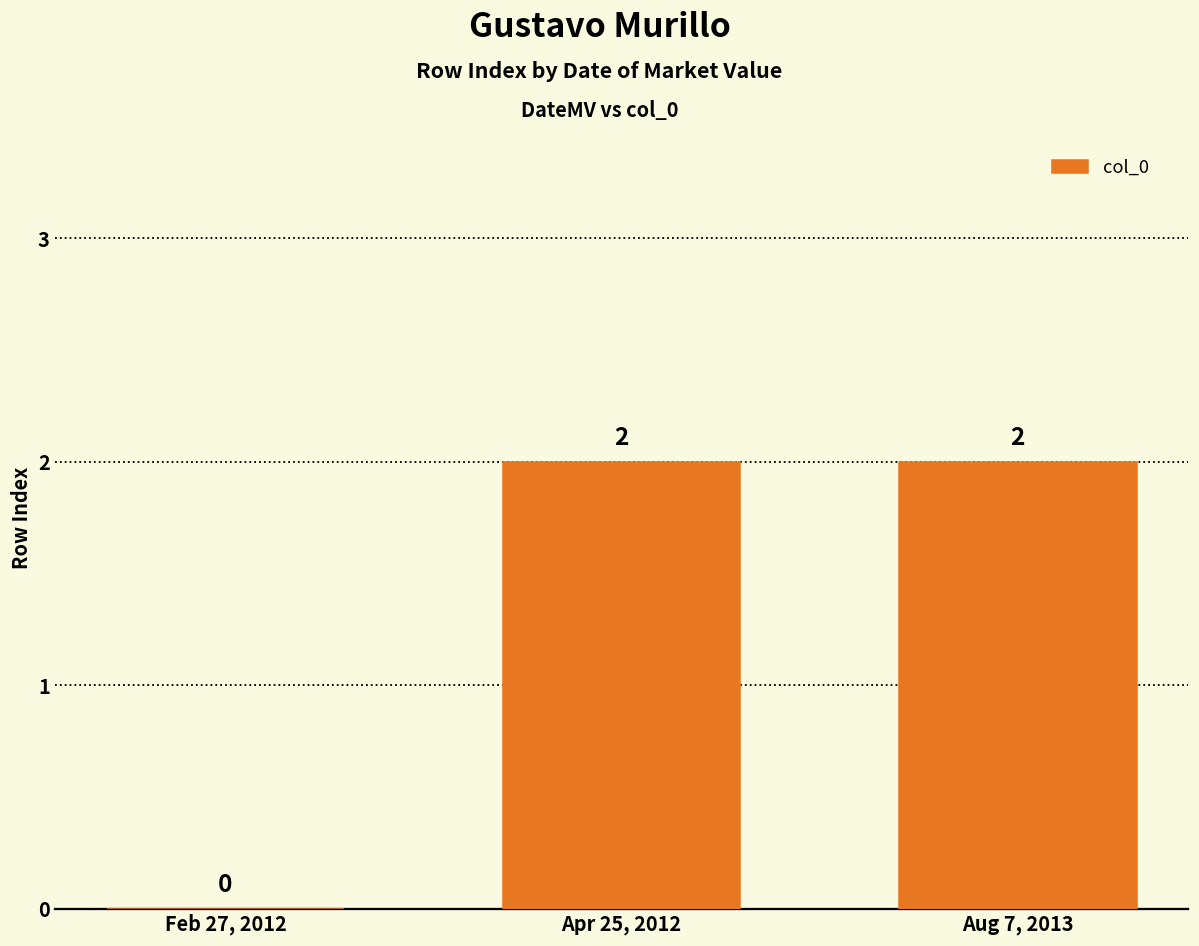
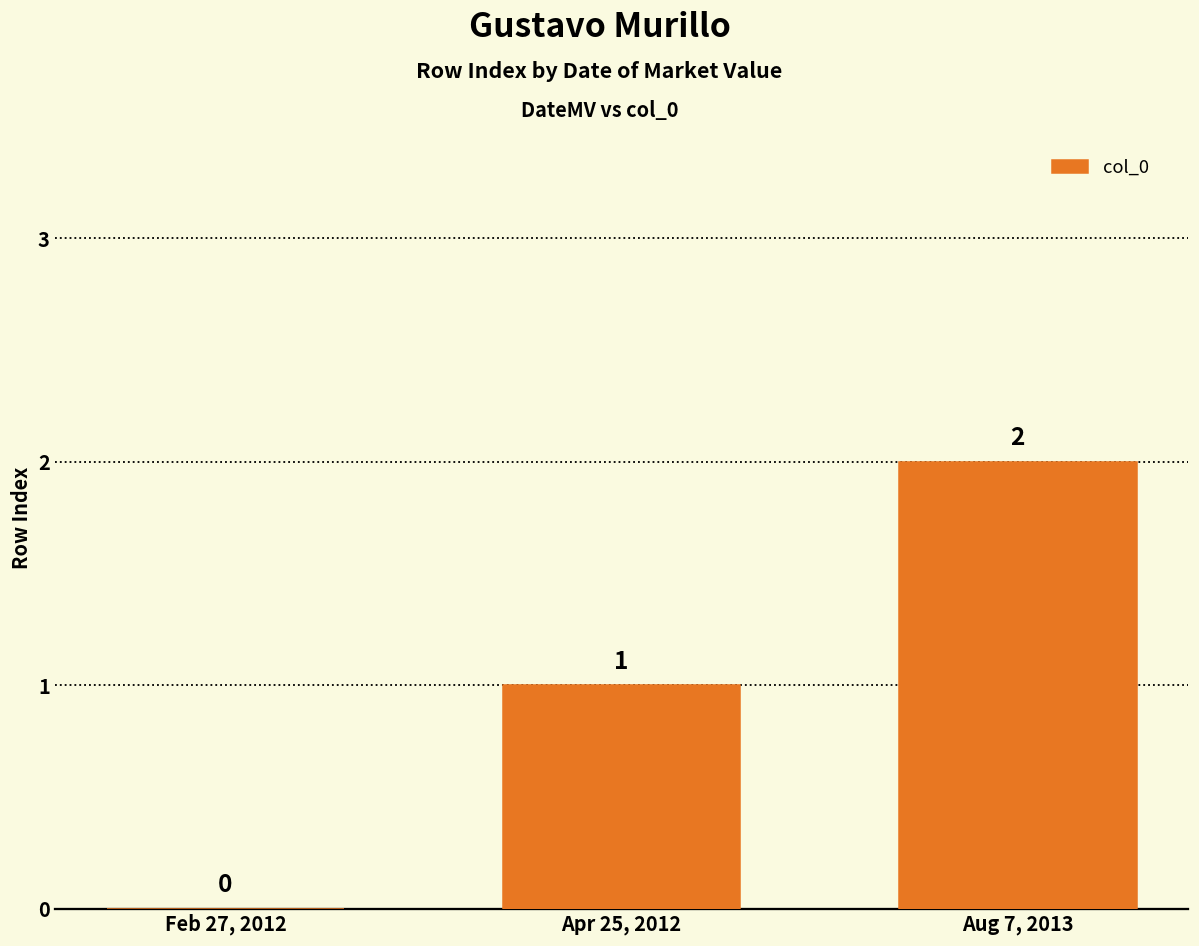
  {
    "Feb 27, 2012": 0,
-   "Apr 25, 2012": 2,
+   "Apr 25, 2012": 1,
    "Aug 7, 2013": 2
  }
